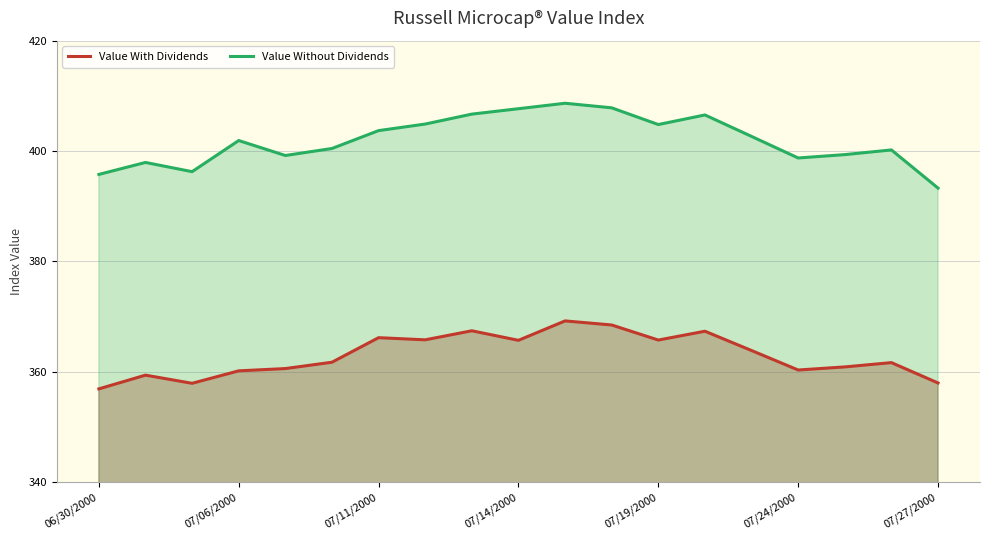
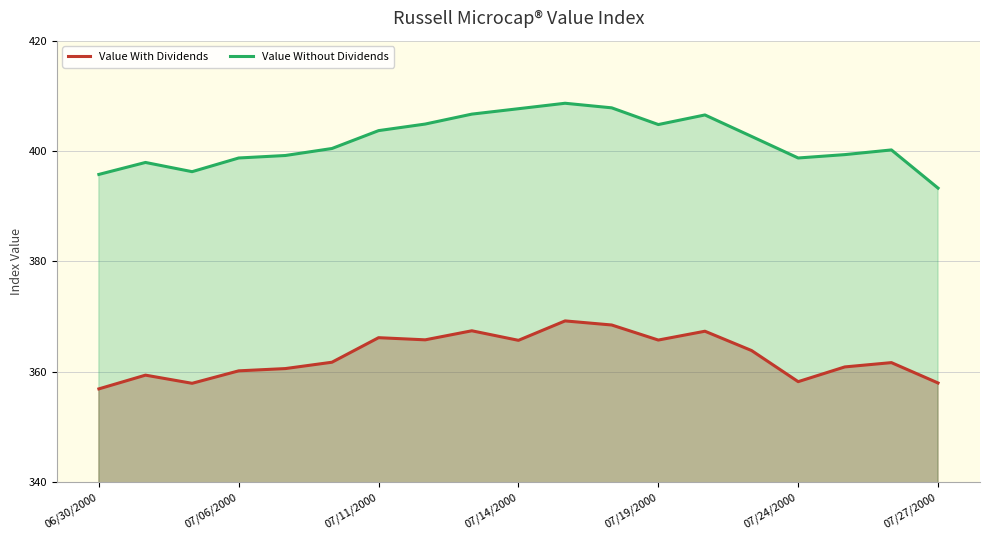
  {
    "Value With Dividends": {
      "06/30/2000": 357,
      "07/06/2000": 360,
      "07/11/2000": 366,
      "07/14/2000": 366,
      "07/19/2000": 366,
-     "07/24/2000": 360,
+     "07/24/2000": 358,
      "07/27/2000": 358
    },
    "Value Without Dividends": {
      "06/30/2000": 396,
-     "07/06/2000": 402,
+     "07/06/2000": 399,
      "07/11/2000": 404,
      "07/14/2000": 408,
      "07/19/2000": 405,
      "07/24/2000": 399,
      "07/27/2000": 393
    }
  }
